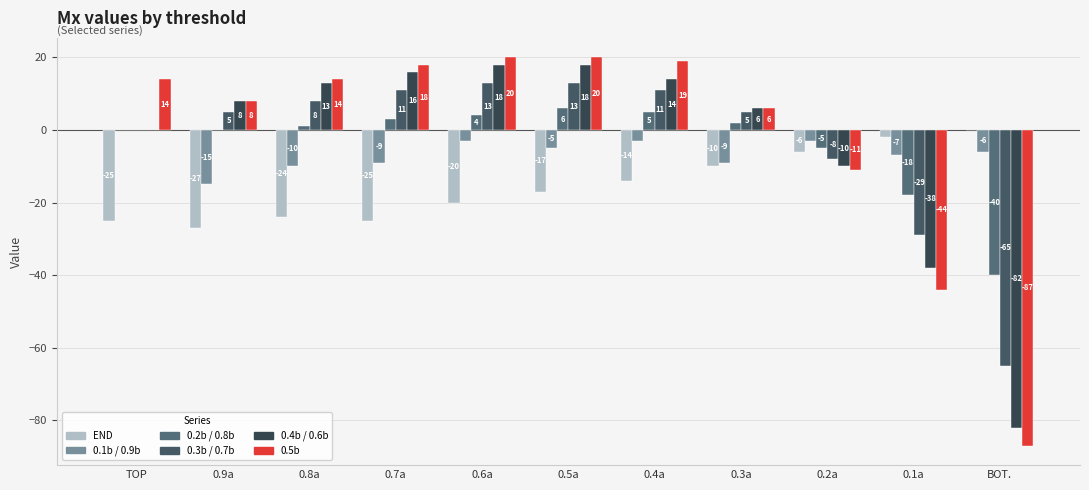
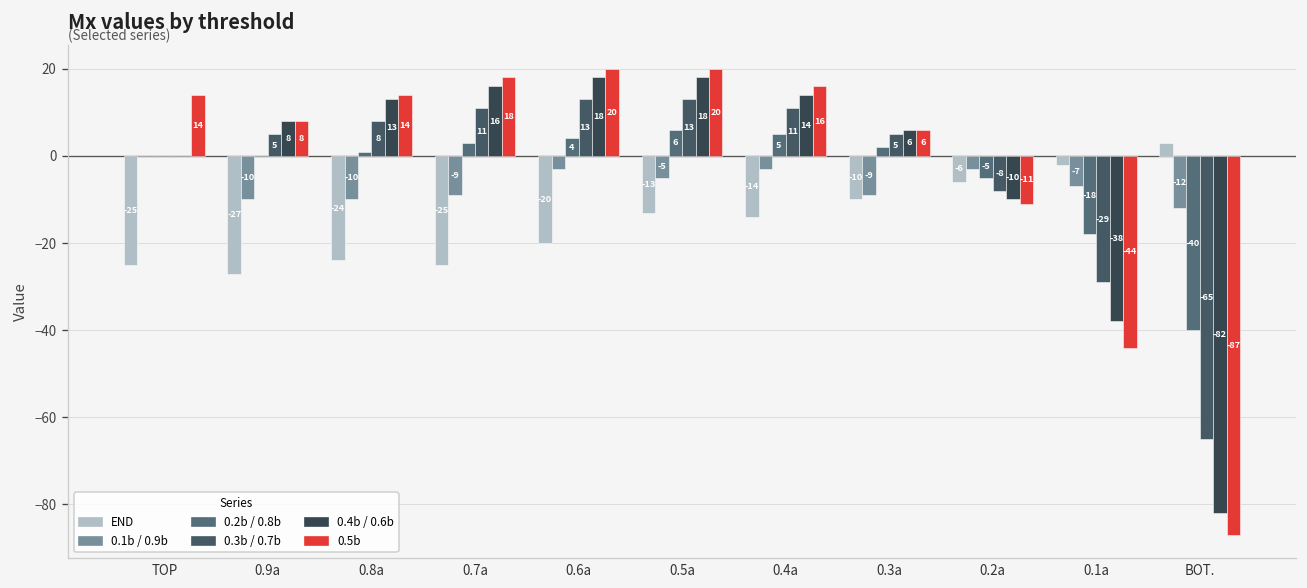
  {
    "END": {
      "TOP": -25,
      "0.9a": -27,
      "0.8a": -24,
      "0.7a": -25,
      "0.6a": -20,
-     "0.5a": -17,
+     "0.5a": -13,
      "0.4a": -14,
      "0.3a": -10,
      "0.2a": -6,
-     "BOT.": 0
+     "BOT.": 3
    },
    "0.1b / 0.9b": {
-     "0.9a": -15,
+     "0.9a": -10,
      "0.8a": -10,
      "0.7a": -9,
      "0.5a": -5,
      "0.3a": -9,
      "0.1a": -7,
-     "BOT.": -6
+     "BOT.": -12
    },
    "0.5b": {
      "TOP": 14,
      "0.9a": 8,
      "0.8a": 14,
      "0.7a": 18,
      "0.6a": 20,
      "0.5a": 20,
-     "0.4a": 19,
+     "0.4a": 16,
      "0.3a": 6,
      "0.2a": -11,
      "0.1a": -44,
      "BOT.": -87
    }
  }
